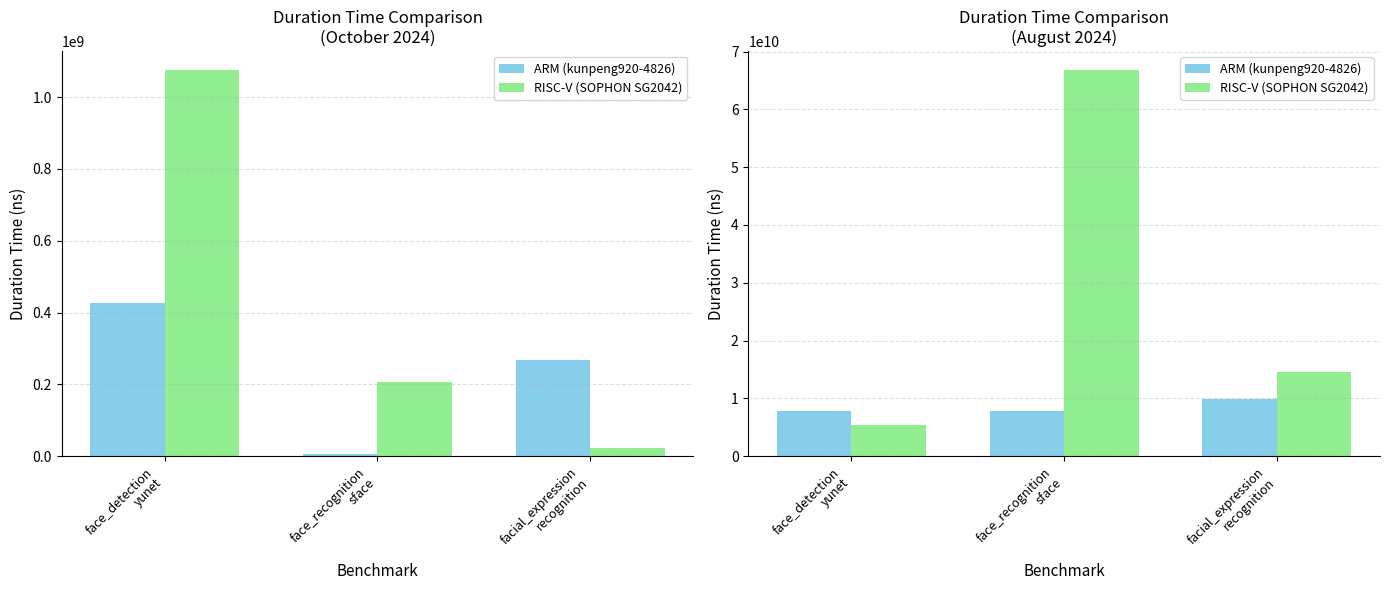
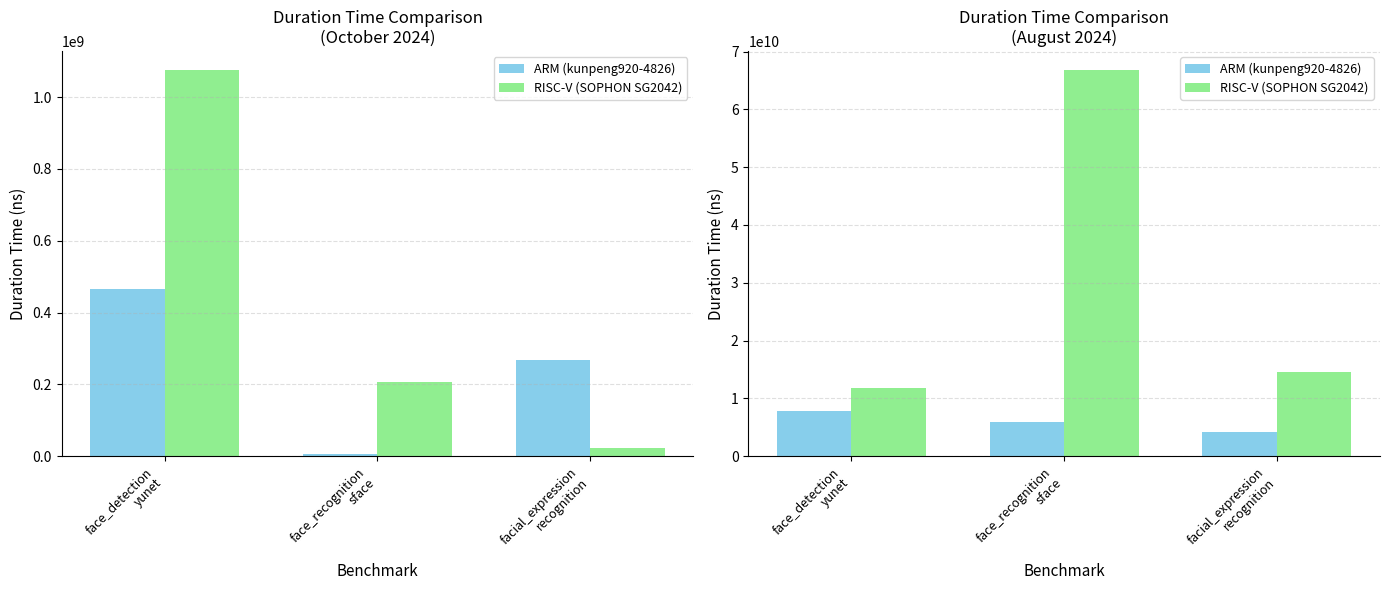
  {
    "Duration Time Comparison (October 2024)": {
      "ARM (kunpeng920-4826)": {
-       "face_detection yunet": 430000000,
+       "face_detection yunet": 470000000,
        "facial_expression recognition": 270000000
      },
      "RISC-V (SOPHON SG2042)": {
        "face_detection yunet": 1070000000,
        "face_recognition sface": 210000000,
        "facial_expression recognition": 20000000
      }
    },
    "Duration Time Comparison (August 2024)": {
      "ARM (kunpeng920-4826)": {
        "face_detection yunet": 8000000000,
-       "face_recognition sface": 8000000000,
-       "facial_expression recognition": 10000000000
+       "face_recognition sface": 6000000000,
+       "facial_expression recognition": 4000000000
      },
      "RISC-V (SOPHON SG2042)": {
-       "face_detection yunet": 5000000000,
+       "face_detection yunet": 12000000000,
        "face_recognition sface": 67000000000,
        "facial_expression recognition": 15000000000
      }
    }
  }
